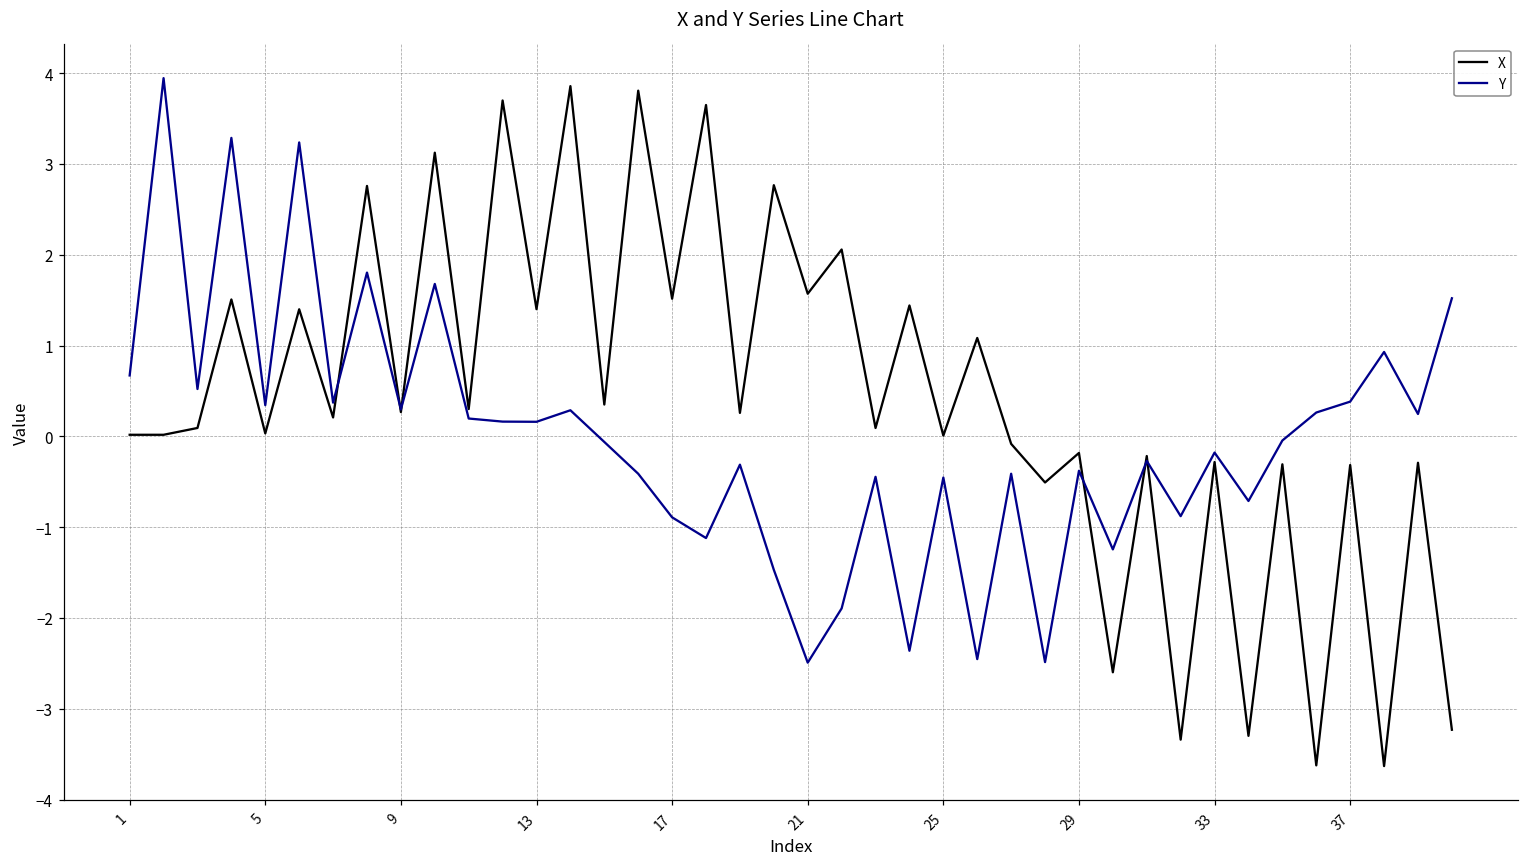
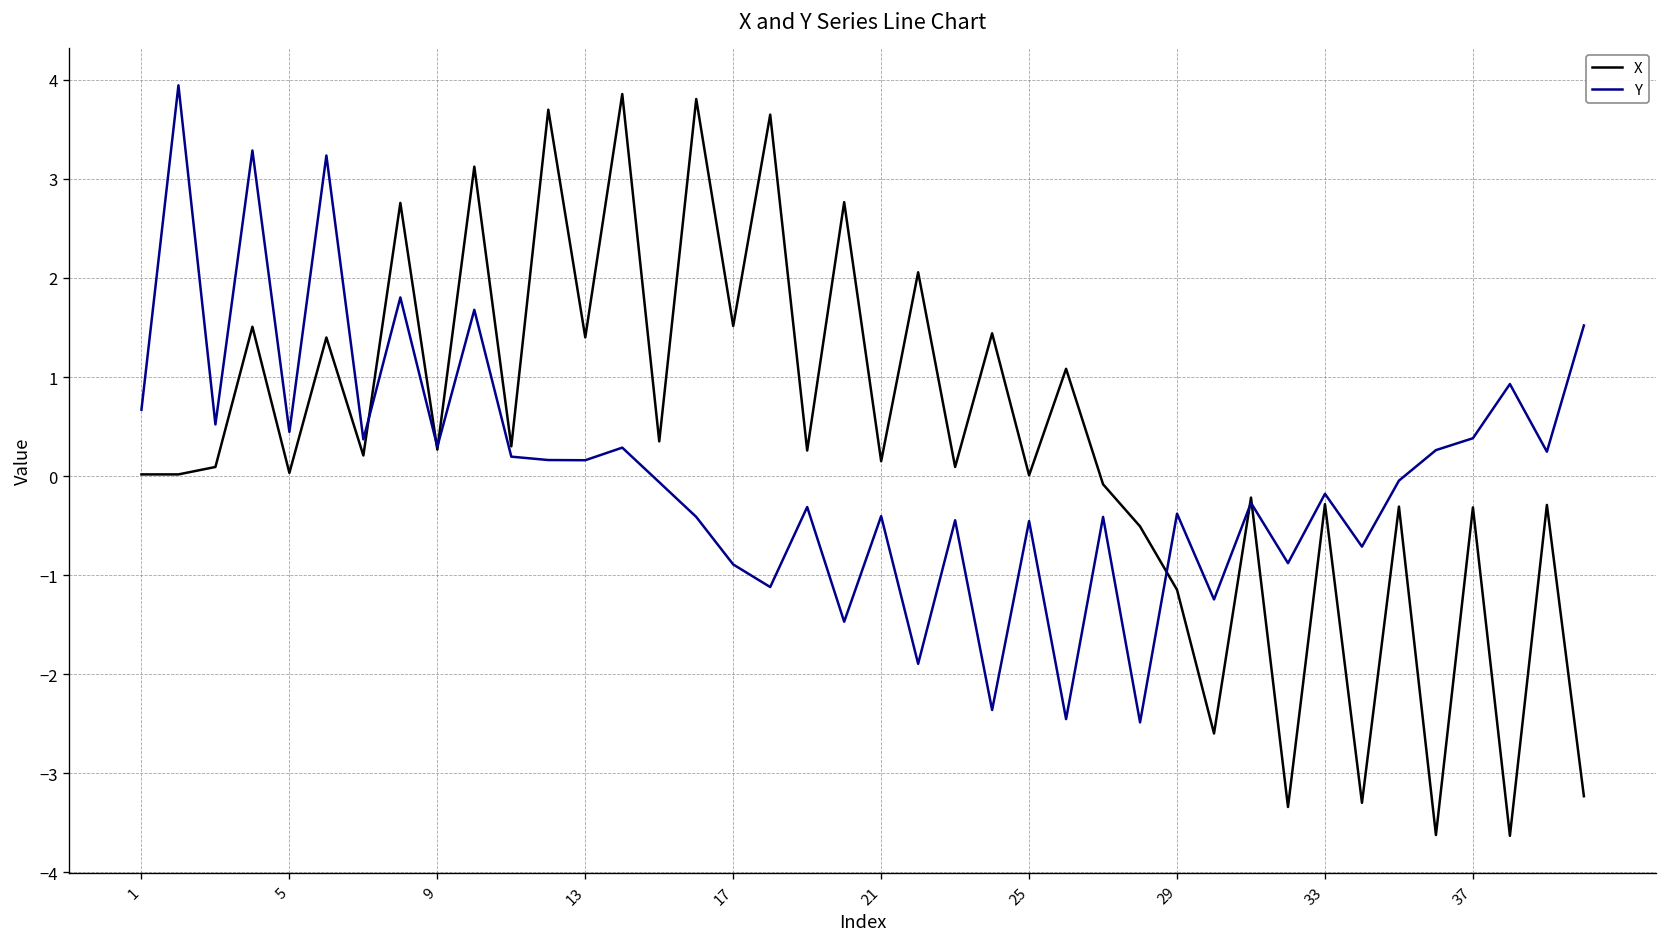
  {
    "X": {
      "1": 0.0,
      "5": 0.0,
      "13": 1.4,
      "17": 1.5,
-     "21": 1.6,
+     "21": 0.2,
      "25": 0.0,
-     "29": -0.2,
+     "29": -1.1,
      "33": -0.3,
      "37": -0.3
    },
    "Y": {
      "1": 0.7,
-     "5": 0.3,
+     "5": 0.4,
      "13": 0.2,
      "17": -0.9,
-     "21": -2.5,
+     "21": -0.4,
      "25": -0.5,
      "29": -0.4,
      "33": -0.2,
      "37": 0.4
    }
  }
